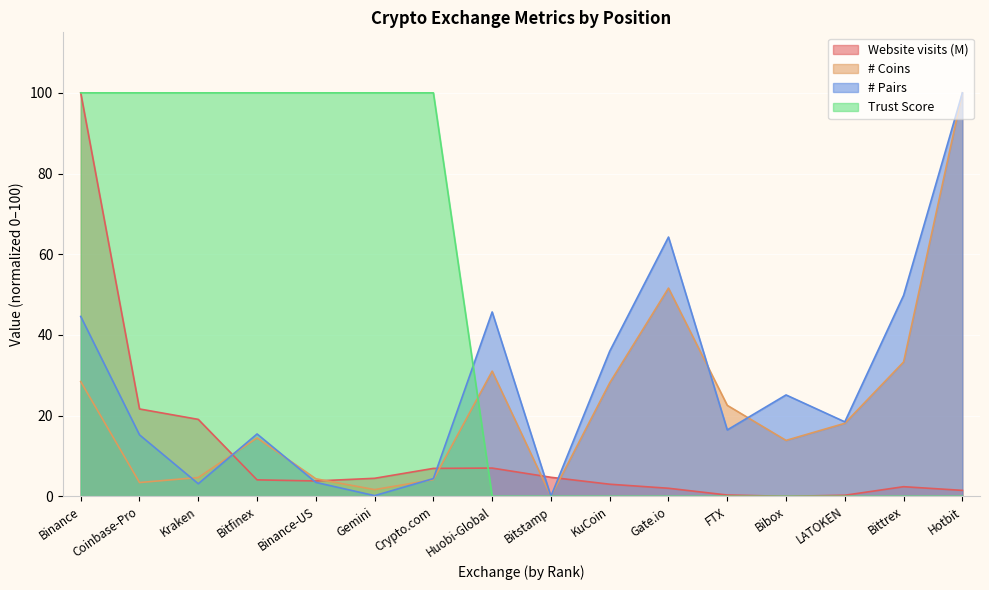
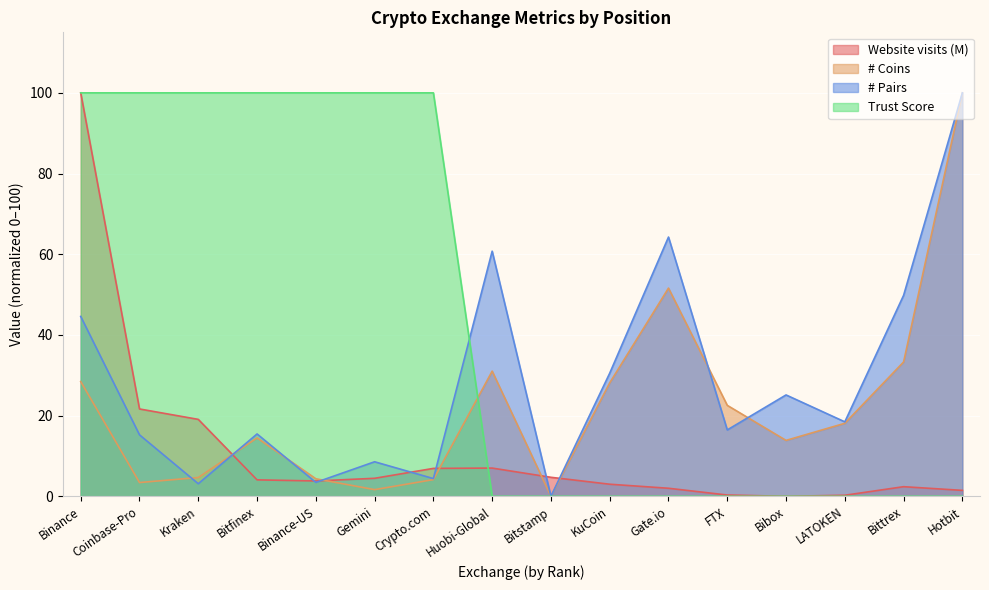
  {
    "# Pairs": {
      "Binance": 45,
      "Coinbase-Pro": 15,
      "Kraken": 3,
      "Bitfinex": 15,
-     "Gemini": 0,
-     "Huobi-Global": 46,
-     "KuCoin": 36,
+     "Gemini": 9,
+     "Huobi-Global": 61,
+     "KuCoin": 31,
      "Gate.io": 64,
      "FTX": 16,
      "Bibox": 25,
      "Bittrex": 50
    },
    "Trust Score": {
      "Coinbase-Pro": 100,
      "Kraken": 100,
      "Bitfinex": 100,
      "Binance-US": 100,
      "Gemini": 100,
      "Crypto.com": 100,
      "Huobi-Global": 0,
      "KuCoin": 0,
      "Gate.io": 0,
      "Bittrex": 0,
      "Hotbit": 0
    }
  }
